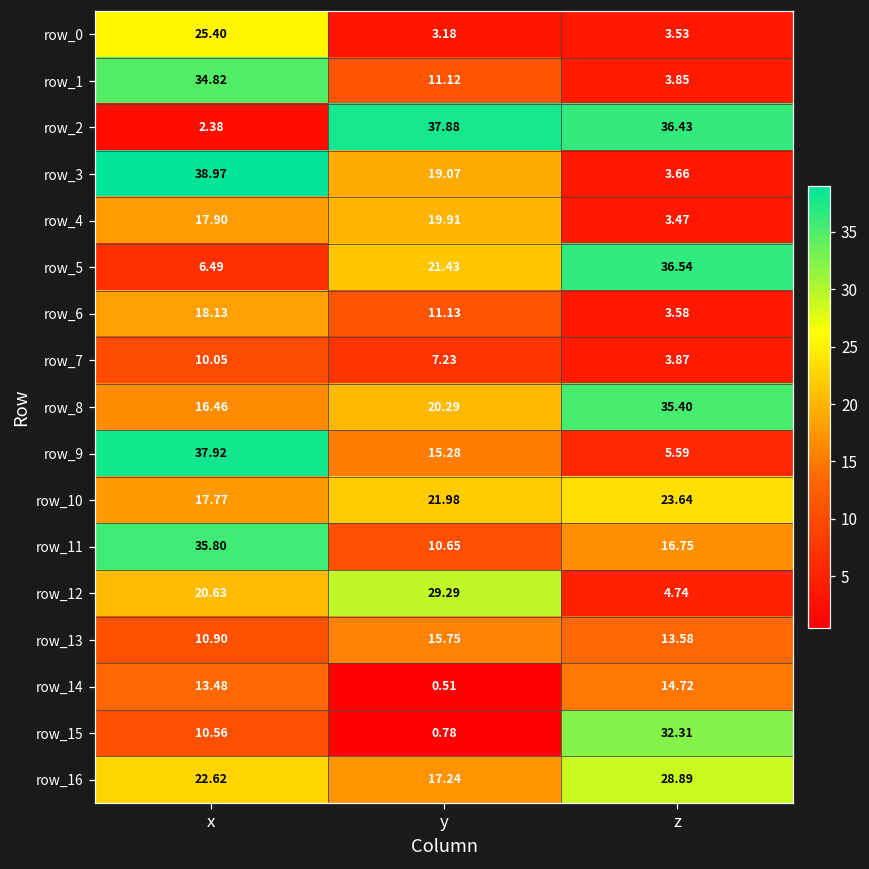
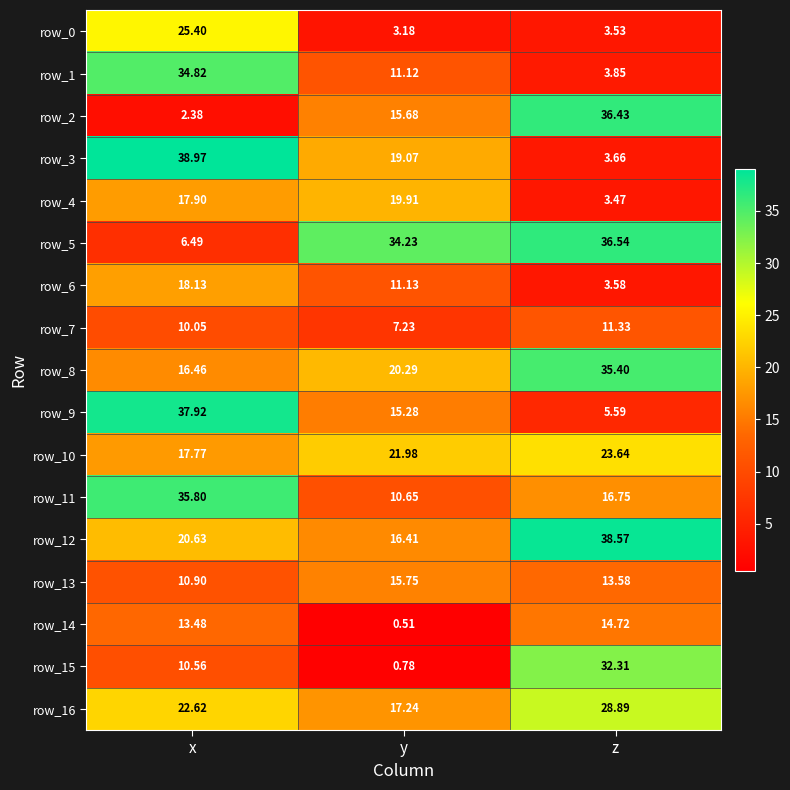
  {
    "row_0": {
      "x": 25.40,
      "y": 3.18,
      "z": 3.53
    },
    "row_1": {
      "x": 34.82,
      "y": 11.12,
      "z": 3.85
    },
    "row_2": {
      "x": 2.38,
-     "y": 37.88,
+     "y": 15.68,
      "z": 36.43
    },
    "row_3": {
      "x": 38.97,
      "y": 19.07,
      "z": 3.66
    },
    "row_4": {
      "x": 17.90,
      "y": 19.91,
      "z": 3.47
    },
    "row_5": {
      "x": 6.49,
-     "y": 21.43,
+     "y": 34.23,
      "z": 36.54
    },
    "row_6": {
      "x": 18.13,
      "y": 11.13,
      "z": 3.58
    },
    "row_7": {
      "x": 10.05,
      "y": 7.23,
-     "z": 3.87
+     "z": 11.33
    },
    "row_8": {
      "x": 16.46,
      "y": 20.29,
      "z": 35.40
    },
    "row_9": {
      "x": 37.92,
      "y": 15.28,
      "z": 5.59
    },
    "row_10": {
      "x": 17.77,
      "y": 21.98,
      "z": 23.64
    },
    "row_11": {
      "x": 35.80,
      "y": 10.65,
      "z": 16.75
    },
    "row_12": {
      "x": 20.63,
-     "y": 29.29,
-     "z": 4.74
+     "y": 16.41,
+     "z": 38.57
    },
    "row_13": {
      "x": 10.90,
      "y": 15.75,
      "z": 13.58
    },
    "row_14": {
      "x": 13.48,
      "y": 0.51,
      "z": 14.72
    },
    "row_15": {
      "x": 10.56,
      "y": 0.78,
      "z": 32.31
    },
    "row_16": {
      "x": 22.62,
      "y": 17.24,
      "z": 28.89
    }
  }
